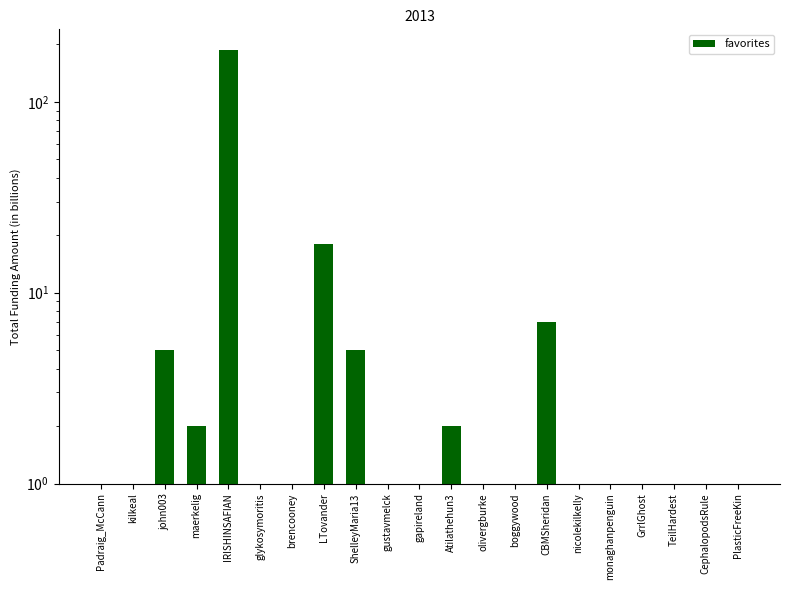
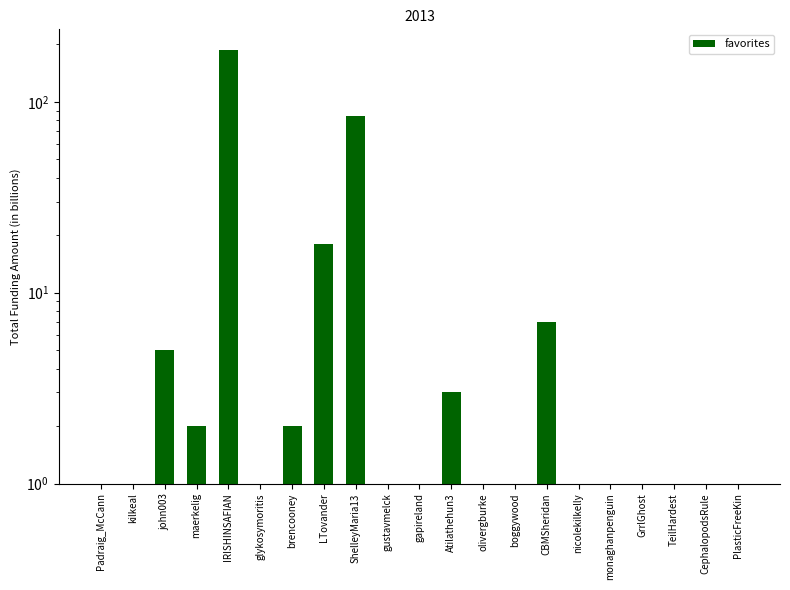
  {
    "john003": 5,
    "maerkelig": 2,
    "IRISHINSAFIAN": 190,
-   "brencooney": 1,
+   "brencooney": 2,
    "LTovander": 18,
-   "ShelleyMaria13": 5,
+   "ShelleyMaria13": 80,
    "gapireland": 1,
-   "Atilathehun3": 2,
+   "Atilathehun3": 3,
    "boggywood": 1,
    "CBMSheridan": 7,
    "nicolekilkelly": 1,
    "monaghanpenguin": 1
  }
